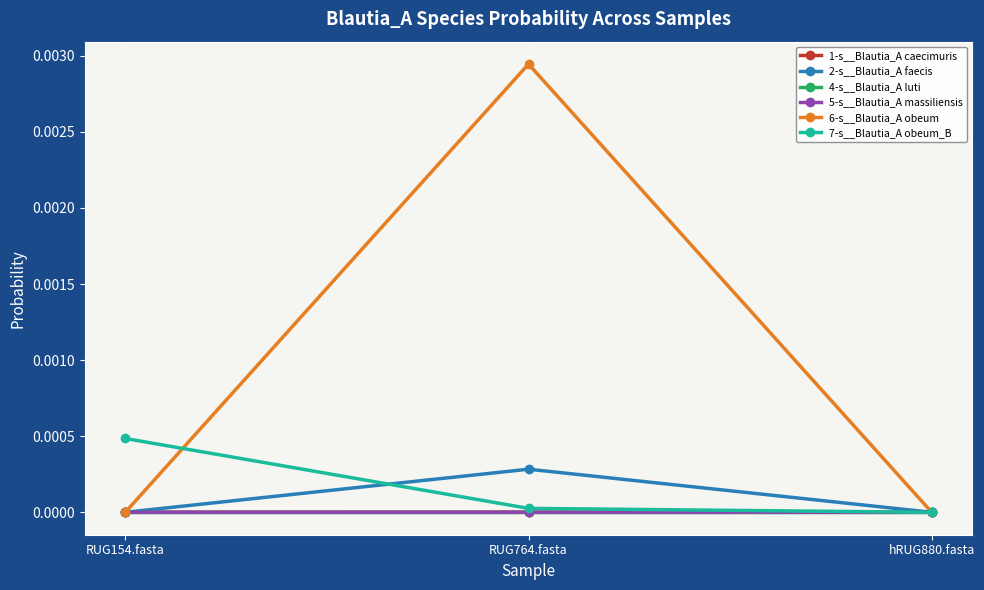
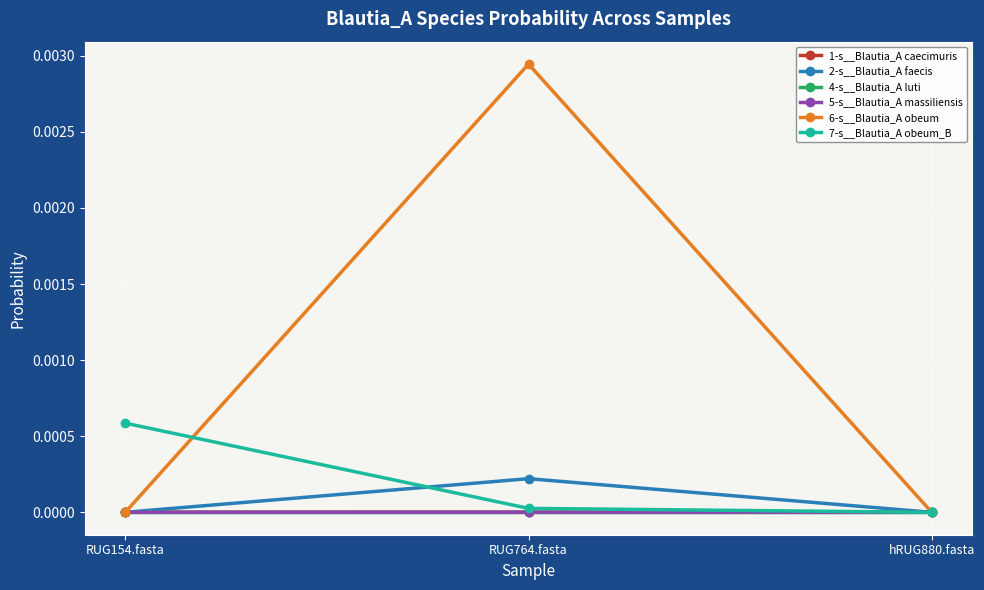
  {
    "5-s__Blautia_A massiliensis": {
      "RUG764.fasta": 0.00000
    },
    "2-s__Blautia_A faecis": {
-     "RUG764.fasta": 0.00028
+     "RUG764.fasta": 0.00022
    },
    "6-s__Blautia_A obeum": {
      "RUG764.fasta": 0.00295
    },
    "7-s__Blautia_A obeum_B": {
-     "RUG154.fasta": 0.00049,
+     "RUG154.fasta": 0.00059,
      "RUG764.fasta": 0.00003
    }
  }
